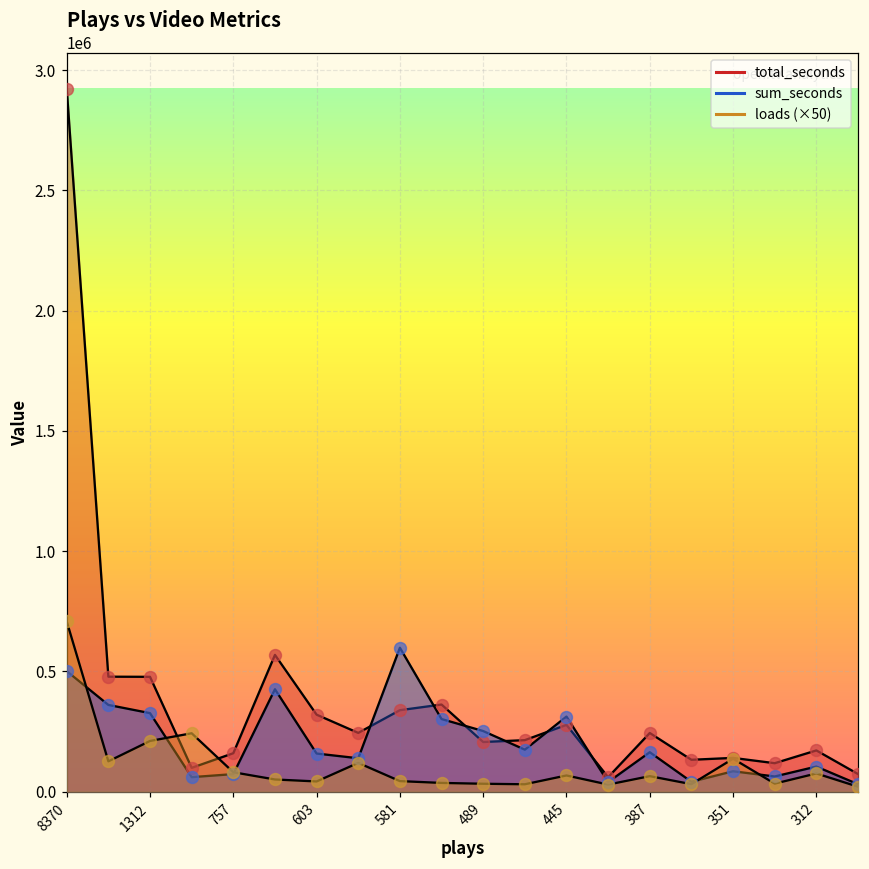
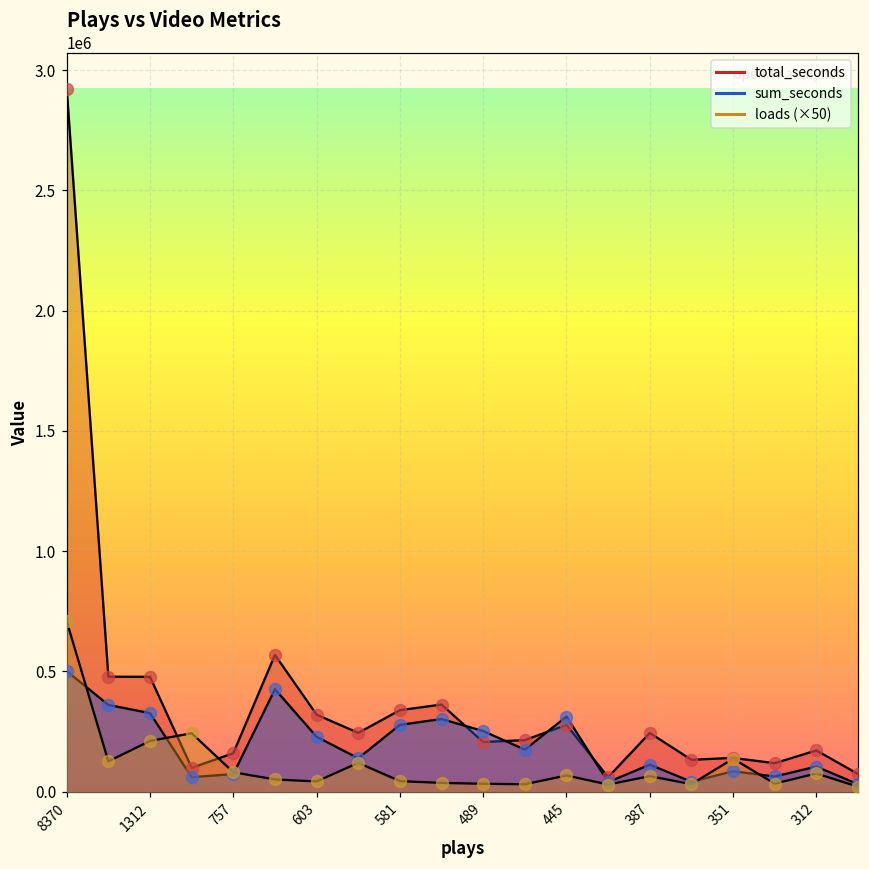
  {
    "sum_seconds": {
      "8370": 500000,
      "1312": 330000,
-     "603": 160000,
-     "581": 600000,
+     "603": 230000,
+     "581": 280000,
      "489": 250000,
      "445": 310000,
-     "387": 160000,
+     "387": 110000,
      "351": 90000,
      "312": 100000
    }
  }
